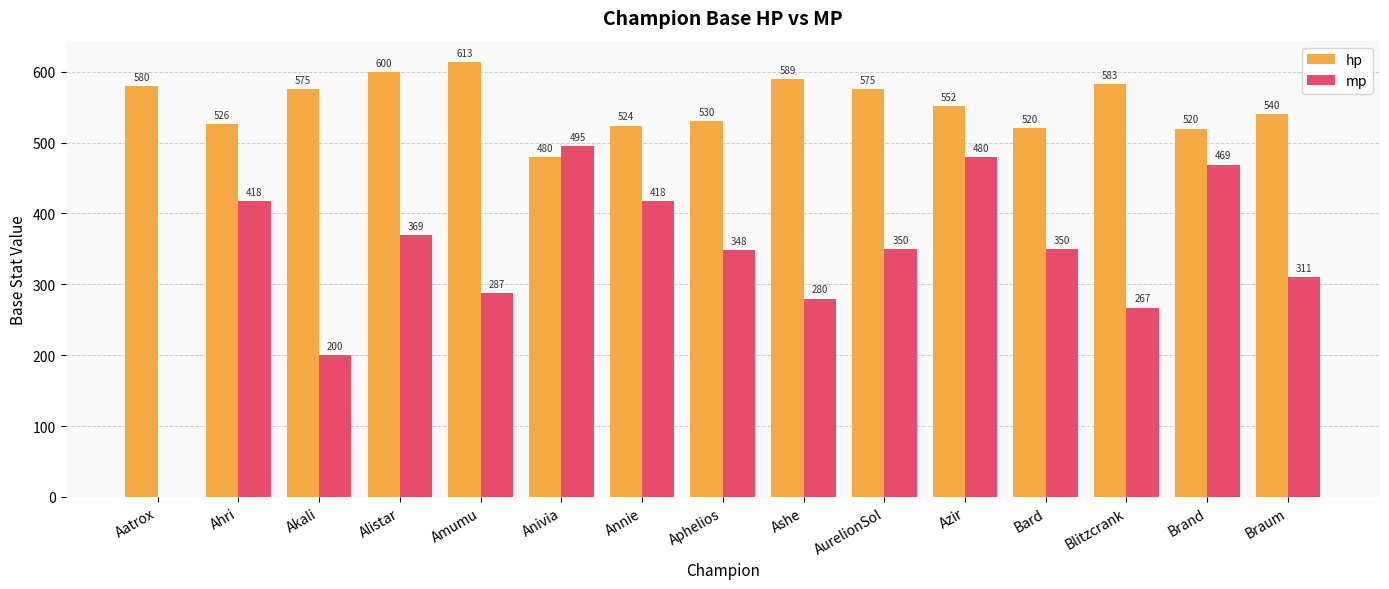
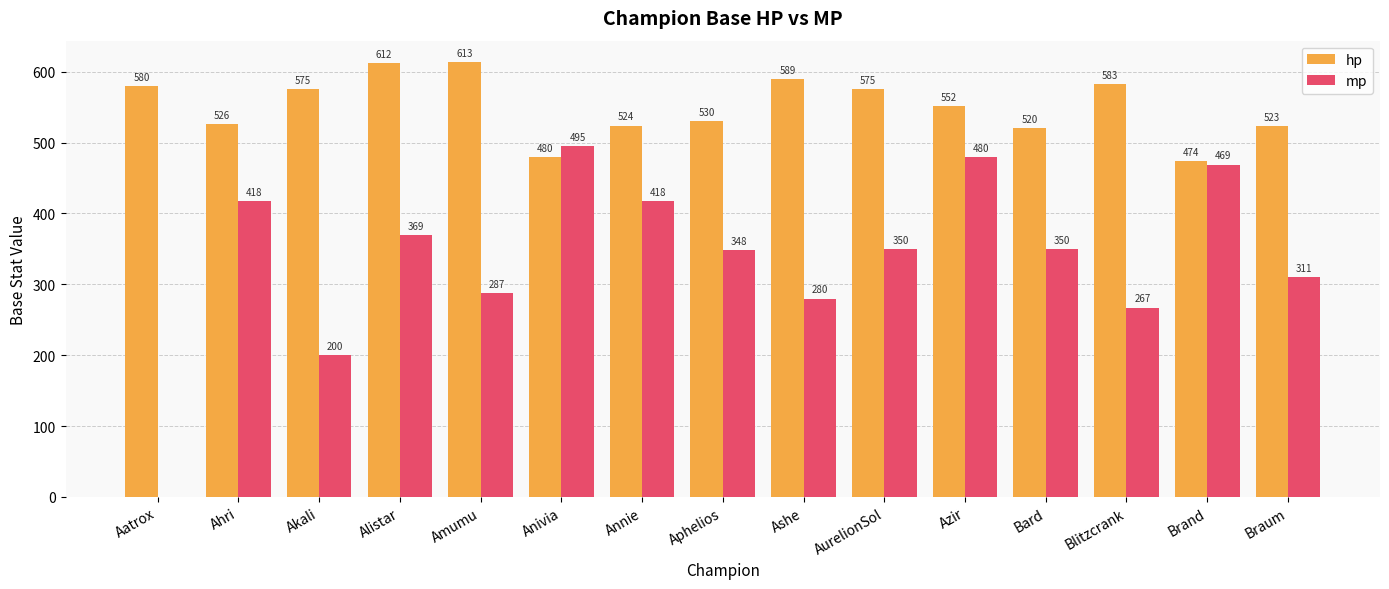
  {
    "hp": {
      "Aatrox": 580,
      "Ahri": 526,
      "Akali": 575,
-     "Alistar": 600,
+     "Alistar": 612,
      "Amumu": 613,
      "Anivia": 480,
      "Annie": 524,
      "Aphelios": 530,
      "Ashe": 589,
      "AurelionSol": 575,
      "Azir": 552,
      "Bard": 520,
      "Blitzcrank": 583,
-     "Brand": 520,
-     "Braum": 540
+     "Brand": 474,
+     "Braum": 523
    },
    "mp": {
      "Ahri": 418,
      "Akali": 200,
      "Alistar": 369,
      "Amumu": 287,
      "Anivia": 495,
      "Annie": 418,
      "Aphelios": 348,
      "Ashe": 280,
      "AurelionSol": 350,
      "Azir": 480,
      "Bard": 350,
      "Blitzcrank": 267,
      "Brand": 469,
      "Braum": 311
    }
  }
